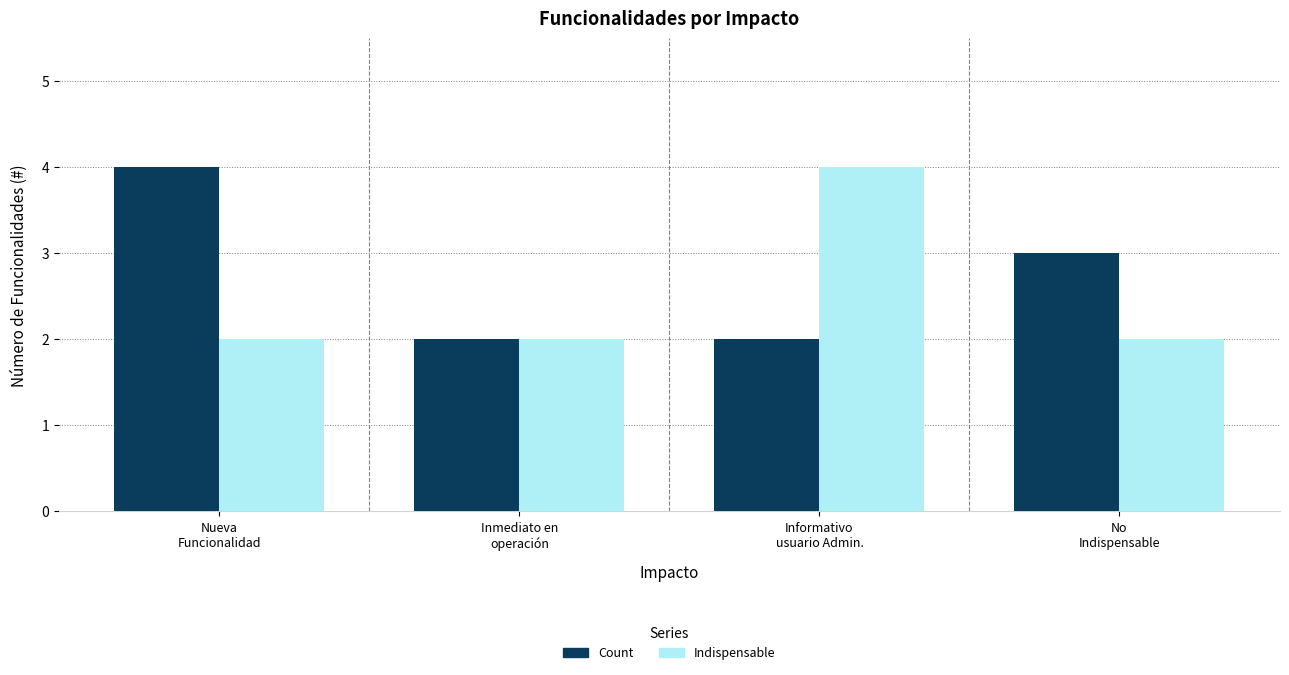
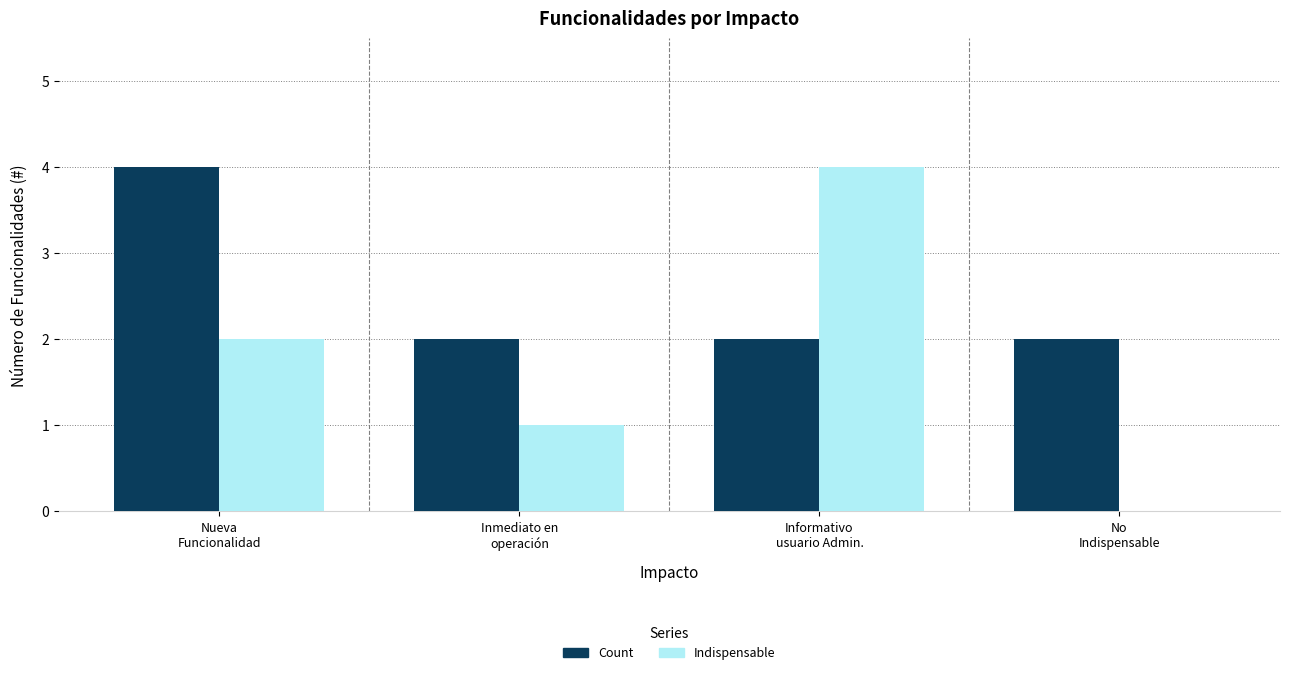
  {
    "Count": {
      "Nueva Funcionalidad": 4,
      "Inmediato en operación": 2,
      "Informativo usuario Admin.": 2,
-     "No Indispensable": 3
+     "No Indispensable": 2
    },
    "Indispensable": {
      "Nueva Funcionalidad": 2,
-     "Inmediato en operación": 2,
+     "Inmediato en operación": 1,
      "Informativo usuario Admin.": 4,
-     "No Indispensable": 2
+     "No Indispensable": 0
    }
  }
